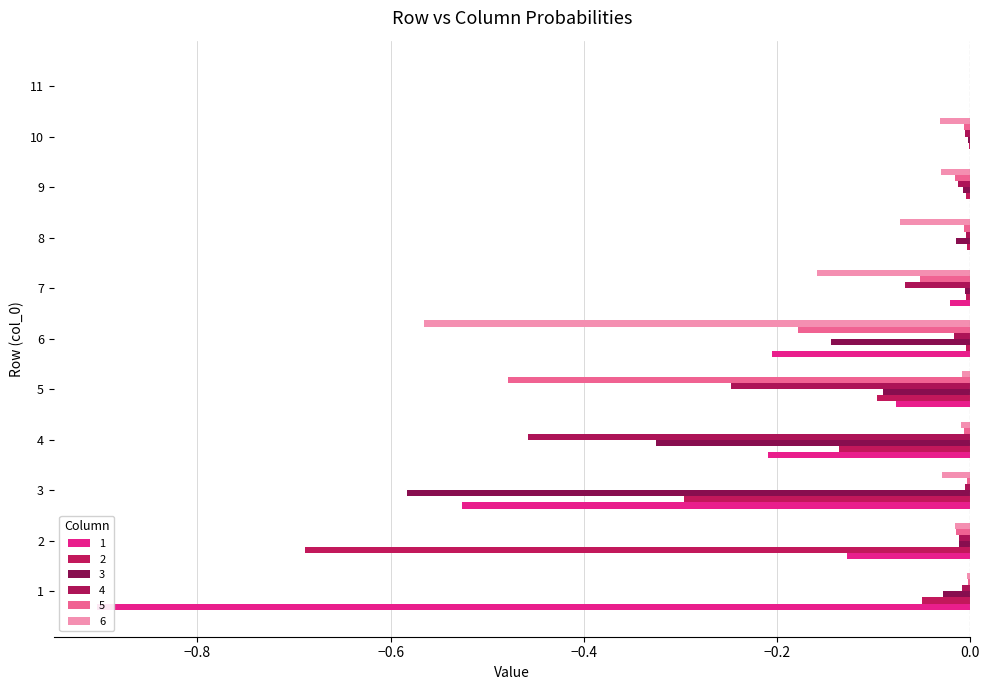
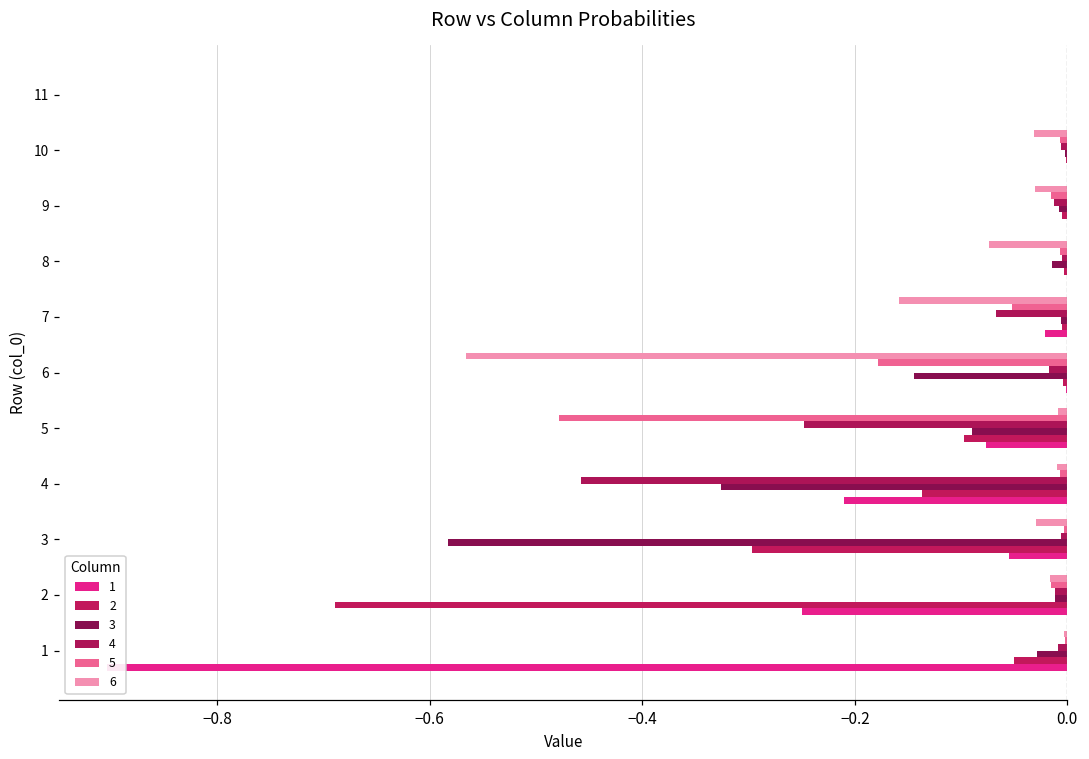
  {
    "1": {
      "11": 0.00,
      "7": -0.02,
-     "6": -0.21,
+     "6": 0.00,
      "5": -0.08,
      "4": -0.21,
-     "3": -0.53,
-     "2": -0.13
+     "3": -0.06,
+     "2": -0.25
    }
  }
